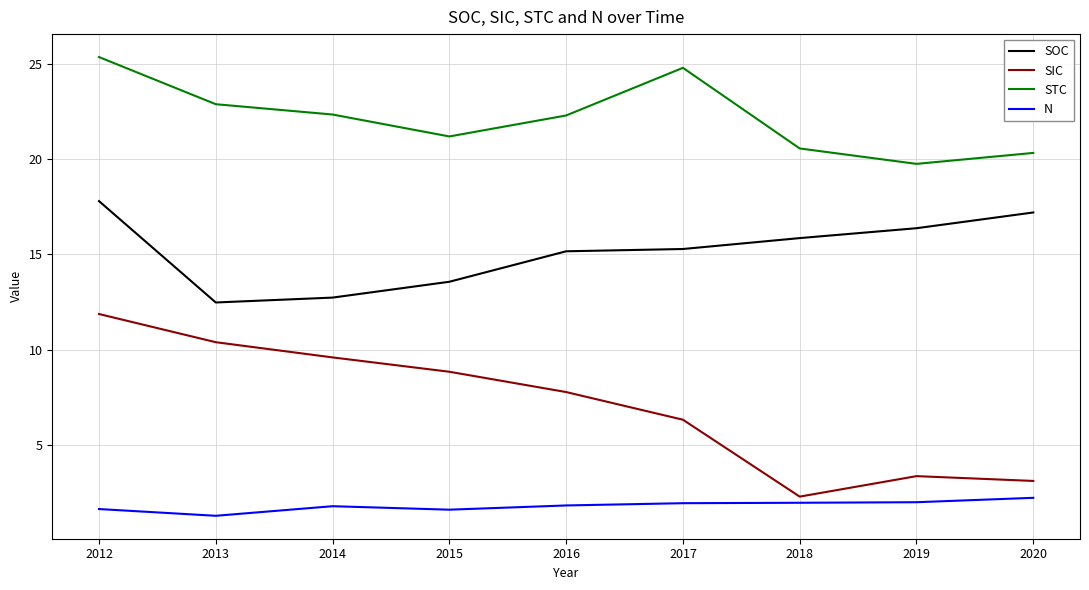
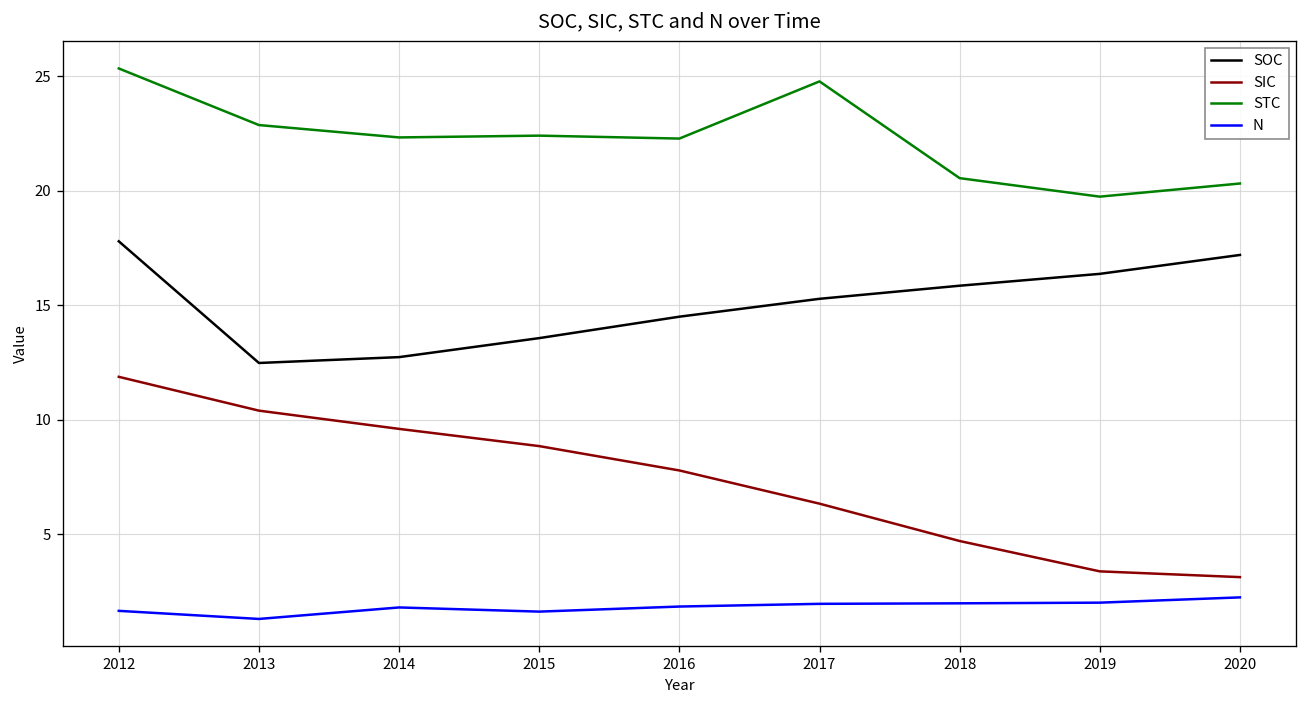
  {
    "SOC": {
      "2012": 17.8,
      "2013": 12.5,
      "2014": 12.7,
      "2015": 13.6,
-     "2016": 15.2,
+     "2016": 14.5,
      "2017": 15.3,
      "2018": 15.9,
      "2019": 16.4,
      "2020": 17.2
    },
    "SIC": {
      "2012": 11.9,
      "2013": 10.4,
      "2014": 9.6,
      "2015": 8.8,
      "2016": 7.8,
      "2017": 6.3,
-     "2018": 2.3,
+     "2018": 4.7,
      "2019": 3.4,
      "2020": 3.1
    },
    "STC": {
      "2012": 25.3,
      "2013": 22.9,
      "2014": 22.3,
-     "2015": 21.2,
+     "2015": 22.4,
      "2016": 22.3,
      "2017": 24.8,
      "2018": 20.6,
      "2019": 19.7,
      "2020": 20.3
    },
    "N": {
      "2012": 1.6,
      "2013": 1.3,
      "2014": 1.8,
      "2015": 1.6,
      "2016": 1.8,
      "2017": 2.0,
      "2018": 2.0,
      "2019": 2.0,
      "2020": 2.2
    }
  }
